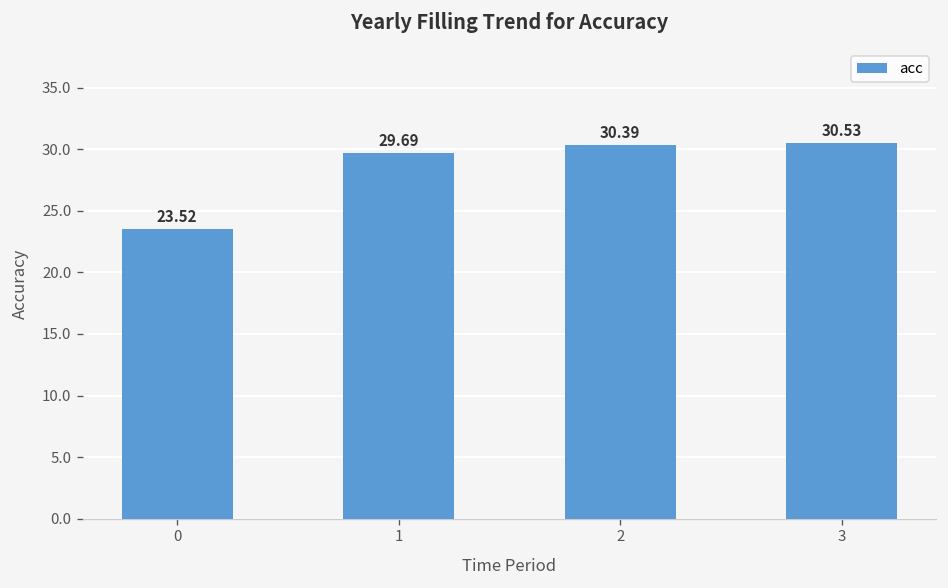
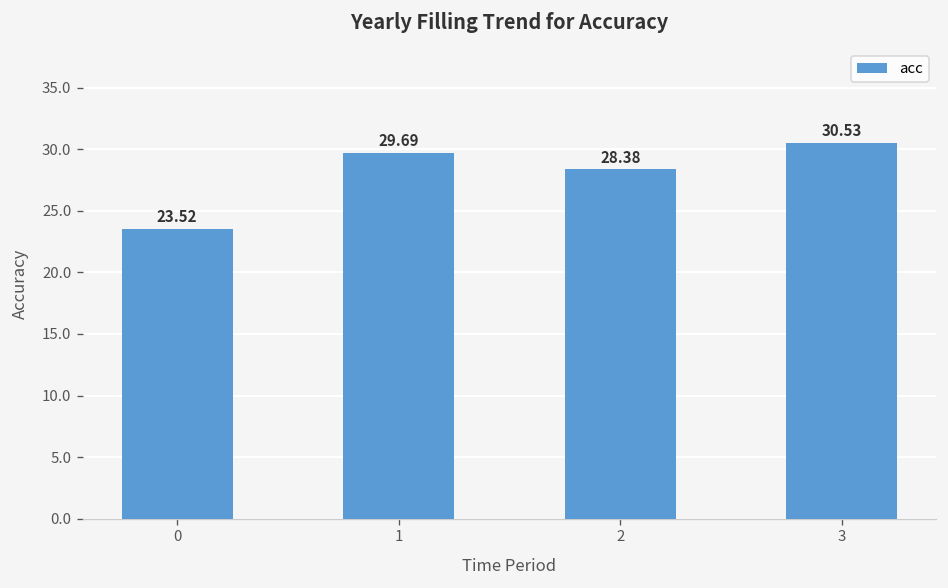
  {
    "0": 23.52,
    "1": 29.69,
-   "2": 30.39,
+   "2": 28.38,
    "3": 30.53
  }
